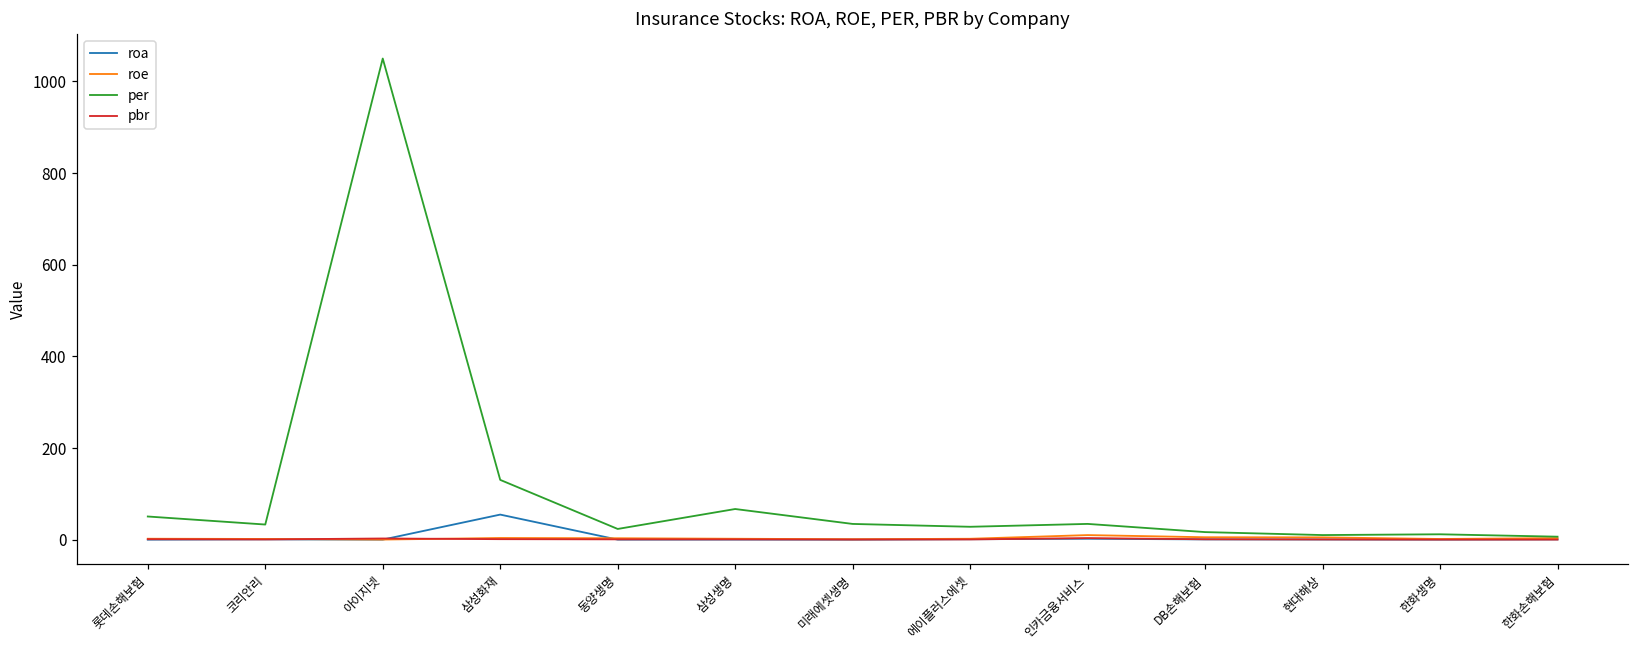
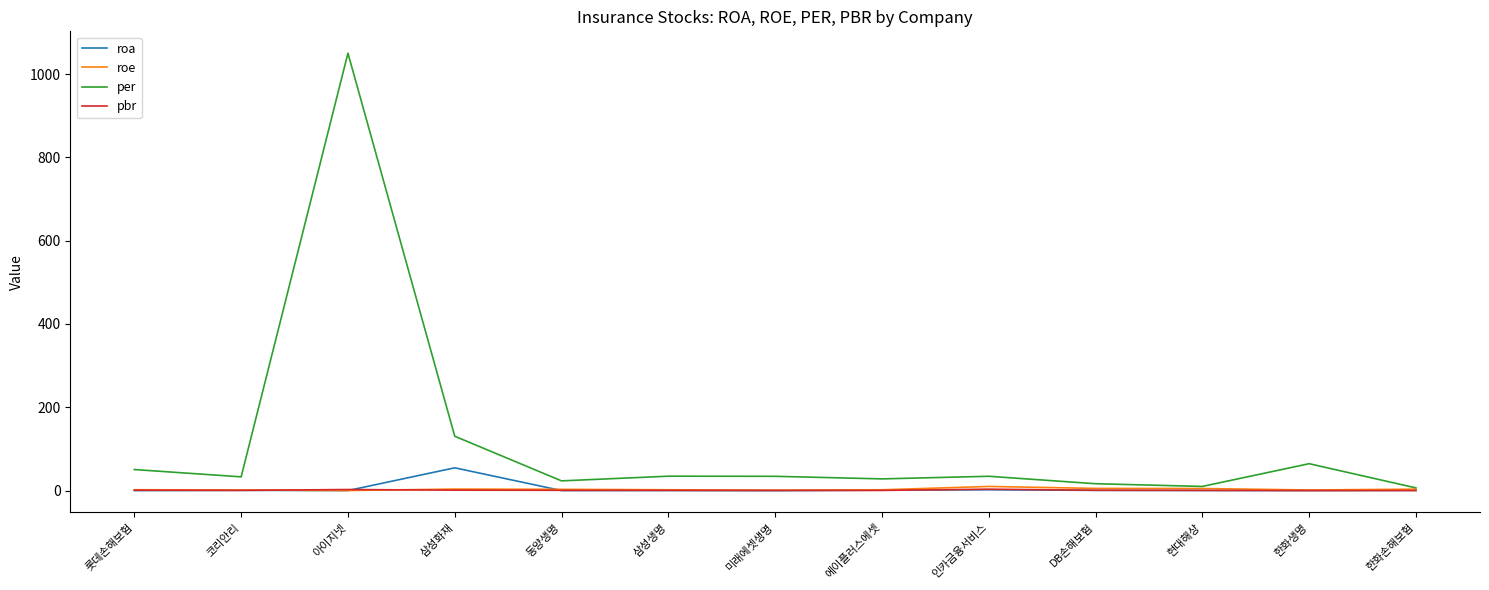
  {
    "roa": {
      "삼성화재": 50
    },
    "roe": {
      "인카금융서비스": 10
    },
    "per": {
      "롯데손해보험": 50,
      "코리안리": 30,
      "아이지넷": 1050,
      "삼성화재": 130,
      "동양생명": 20,
-     "삼성생명": 70,
+     "삼성생명": 30,
      "미래에셋생명": 30,
      "에이플러스에셋": 30,
      "인카금융서비스": 30,
      "DB손해보험": 20,
-     "한화생명": 10
+     "한화생명": 60
    }
  }
